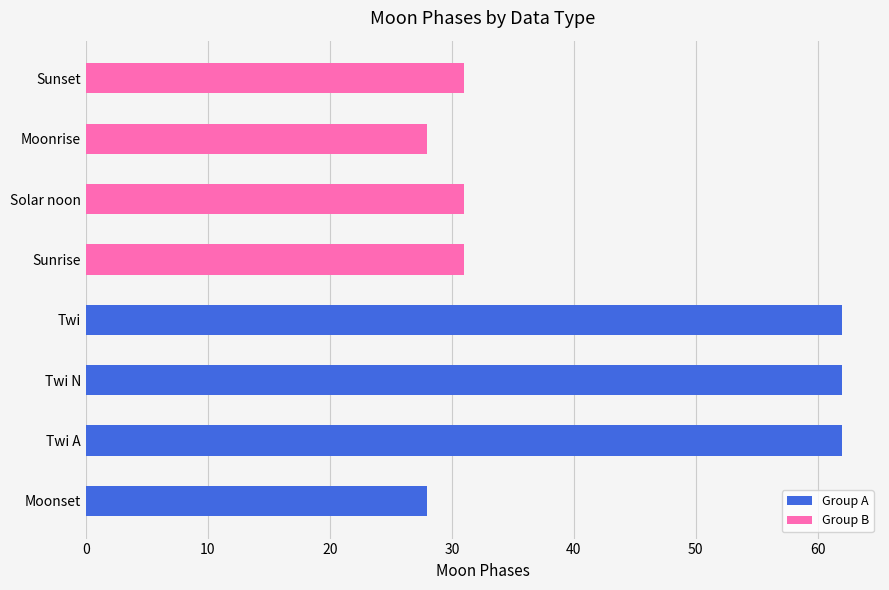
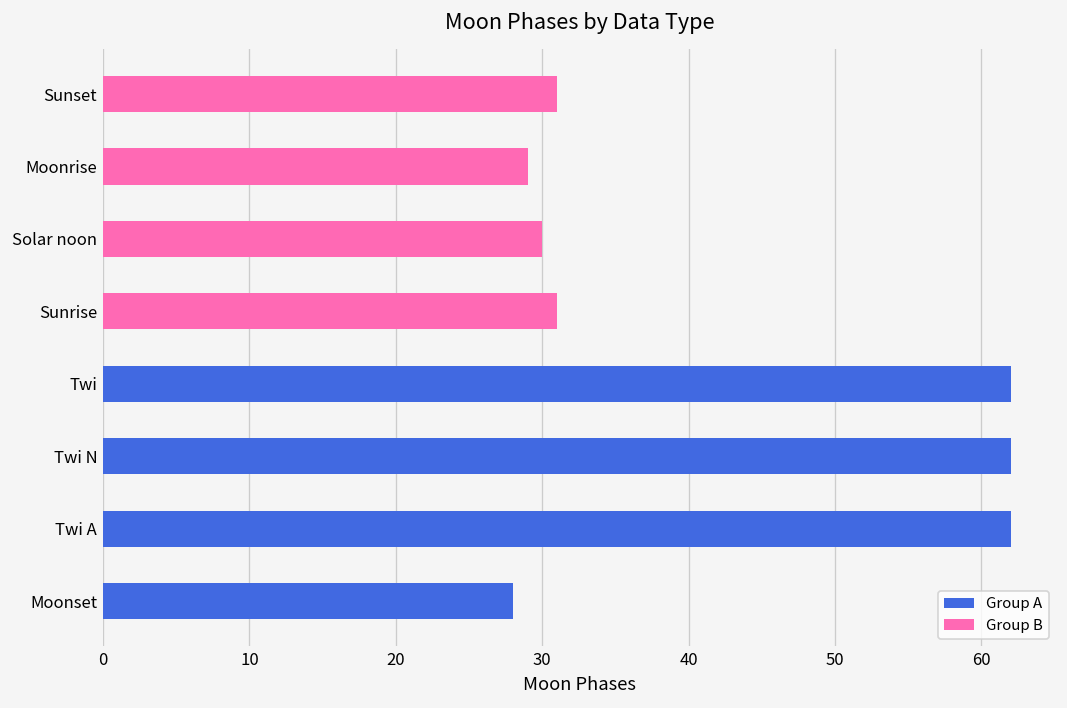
  {
    "Group A": {
      "Twi": 62,
      "Twi N": 62,
      "Twi A": 62,
      "Moonset": 28
    },
    "Group B": {
      "Sunset": 31,
-     "Moonrise": 28,
-     "Solar noon": 31,
+     "Moonrise": 29,
+     "Solar noon": 30,
      "Sunrise": 31
    }
  }
